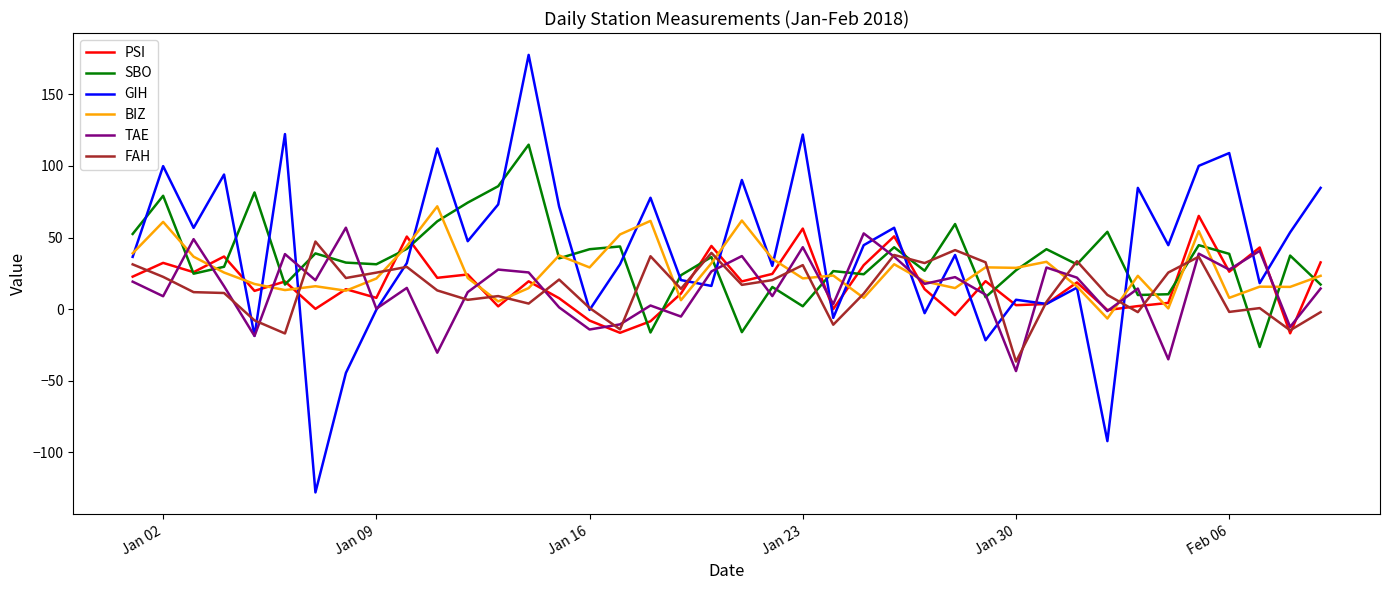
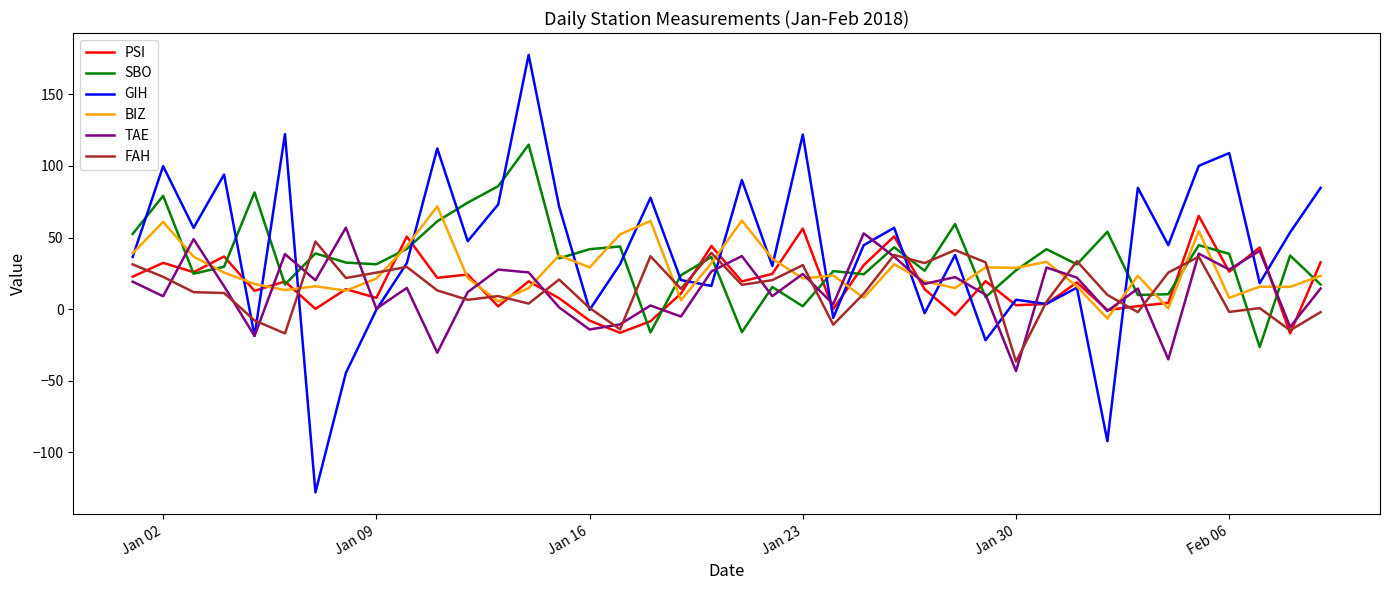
  {
    "PSI": {
      "Jan 02": 32,
      "Jan 09": 8,
      "Jan 16": -8,
      "Jan 23": 56,
      "Jan 30": 3
    },
    "SBO": {
      "Jan 02": 79,
      "Jan 09": 31,
      "Jan 16": 42,
      "Jan 23": 2,
      "Feb 06": 39
    },
    "GIH": {
      "Jan 02": 100,
      "Jan 23": 122,
      "Jan 30": 7,
      "Feb 06": 109
    },
    "BIZ": {
      "Jan 02": 61,
      "Jan 09": 21,
      "Jan 16": 29,
      "Jan 23": 21,
      "Feb 06": 8
    },
    "TAE": {
      "Jan 02": 9,
      "Jan 16": -14,
-     "Jan 23": 43,
+     "Jan 23": 25,
      "Jan 30": -43
    },
    "FAH": {
      "Jan 02": 23,
      "Jan 09": 26,
      "Jan 23": 31,
      "Jan 30": -37,
      "Feb 06": -2
    }
  }
